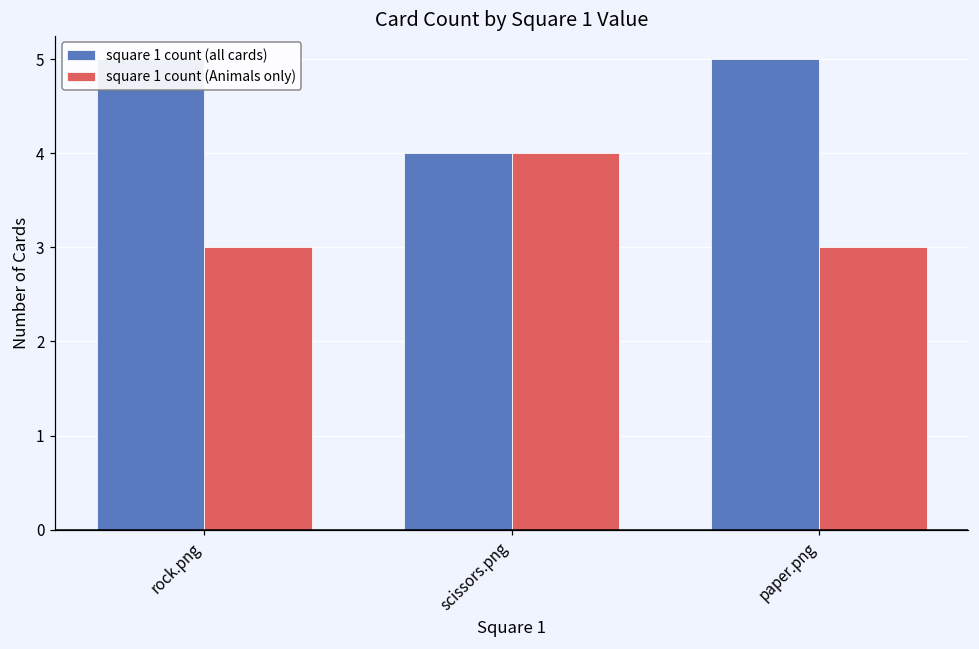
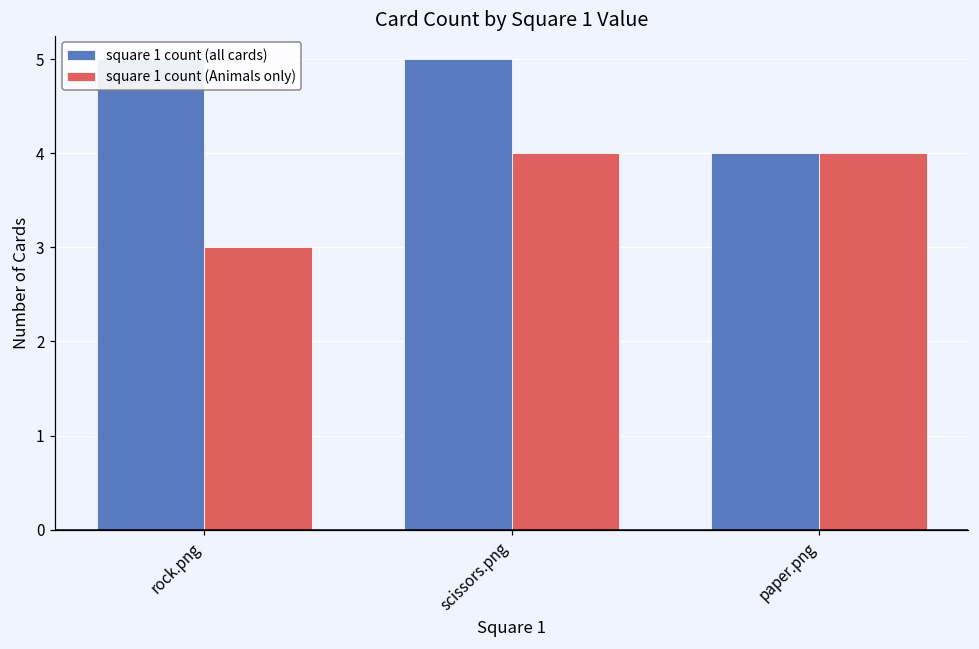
  {
    "square 1 count (all cards)": {
-     "scissors.png": 4,
-     "paper.png": 5
+     "scissors.png": 5,
+     "paper.png": 4
    },
    "square 1 count (Animals only)": {
      "rock.png": 3,
      "scissors.png": 4,
-     "paper.png": 3
+     "paper.png": 4
    }
  }
